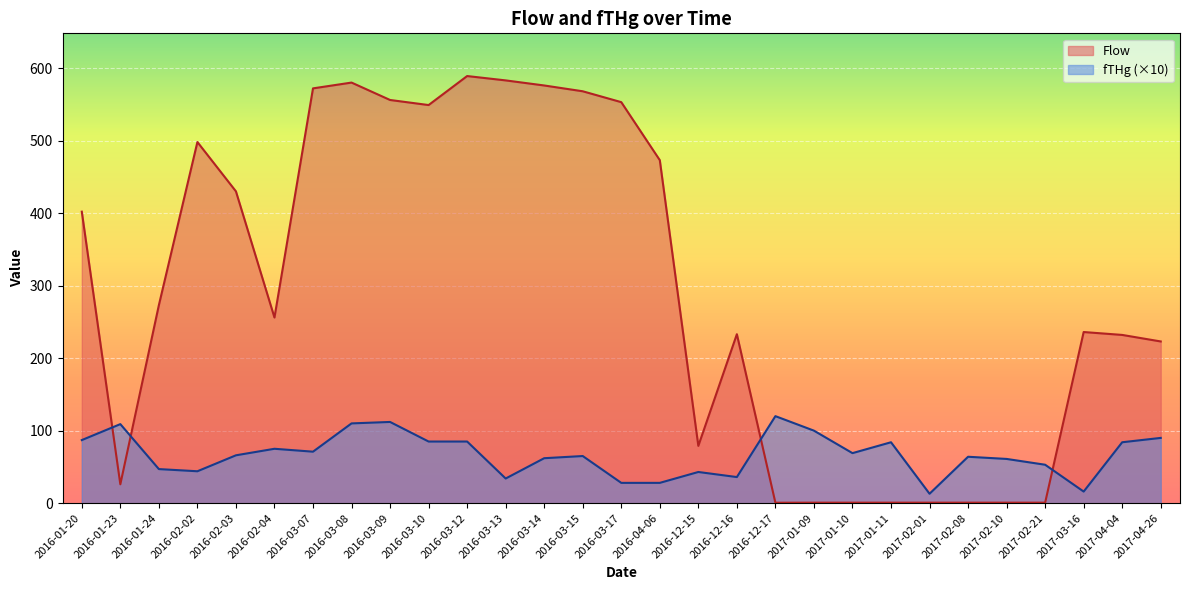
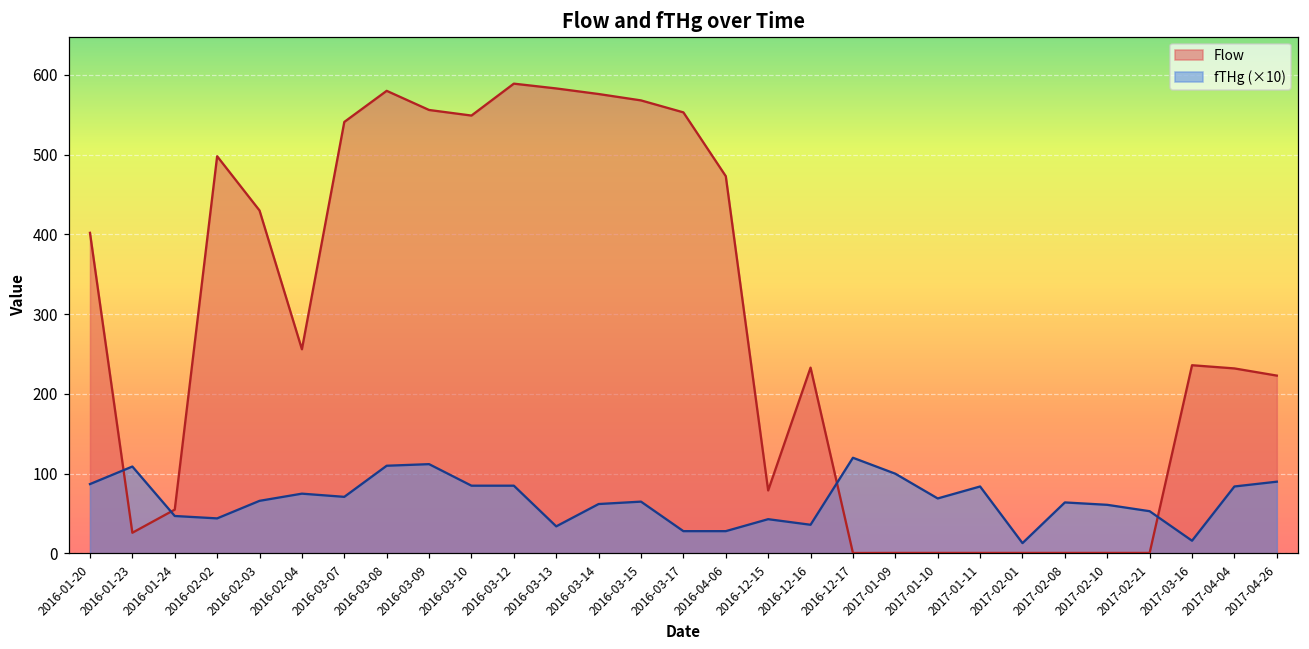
  {
    "Flow": {
      "2016-01-20": 400,
      "2016-01-23": 30,
-     "2016-01-24": 270,
+     "2016-01-24": 60,
      "2016-02-02": 500,
      "2016-02-03": 430,
      "2016-02-04": 260,
-     "2016-03-07": 570,
+     "2016-03-07": 540,
      "2016-03-08": 580,
      "2016-03-09": 560,
      "2016-03-10": 550,
      "2016-03-12": 590,
      "2016-03-13": 580,
      "2016-03-14": 580,
      "2016-03-15": 570,
      "2016-03-17": 550,
      "2016-04-06": 470,
      "2016-12-15": 80,
      "2016-12-16": 230,
      "2016-12-17": 0,
      "2017-01-09": 0,
      "2017-01-10": 0,
      "2017-01-11": 0,
      "2017-02-01": 0,
      "2017-02-08": 0,
      "2017-02-10": 0,
      "2017-02-21": 0,
      "2017-03-16": 240,
      "2017-04-04": 230,
      "2017-04-26": 220
    },
    "fTHg (×10)": {
      "2016-01-20": 90,
      "2016-01-23": 110,
      "2016-01-24": 50,
      "2016-02-02": 40,
      "2016-02-03": 70,
      "2016-02-04": 80,
      "2016-03-07": 70,
      "2016-03-08": 110,
      "2016-03-09": 110,
      "2016-03-10": 90,
      "2016-03-12": 90,
      "2016-03-13": 30,
      "2016-03-14": 60,
      "2016-03-15": 70,
      "2016-03-17": 30,
      "2016-04-06": 30,
      "2016-12-15": 40,
      "2016-12-16": 40,
      "2016-12-17": 120,
      "2017-01-09": 100,
      "2017-01-10": 70,
      "2017-01-11": 80,
      "2017-02-01": 10,
      "2017-02-08": 60,
      "2017-02-10": 60,
      "2017-02-21": 50,
      "2017-03-16": 20,
      "2017-04-04": 80,
      "2017-04-26": 90
    }
  }
